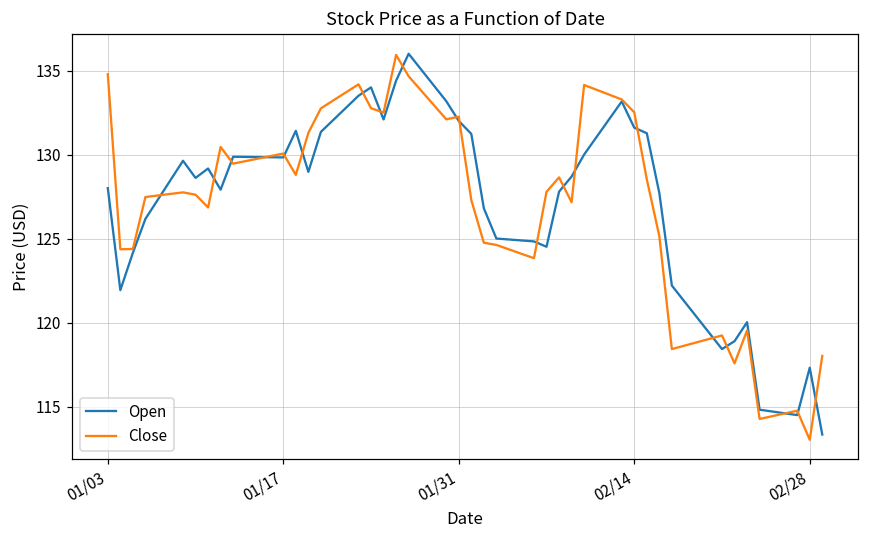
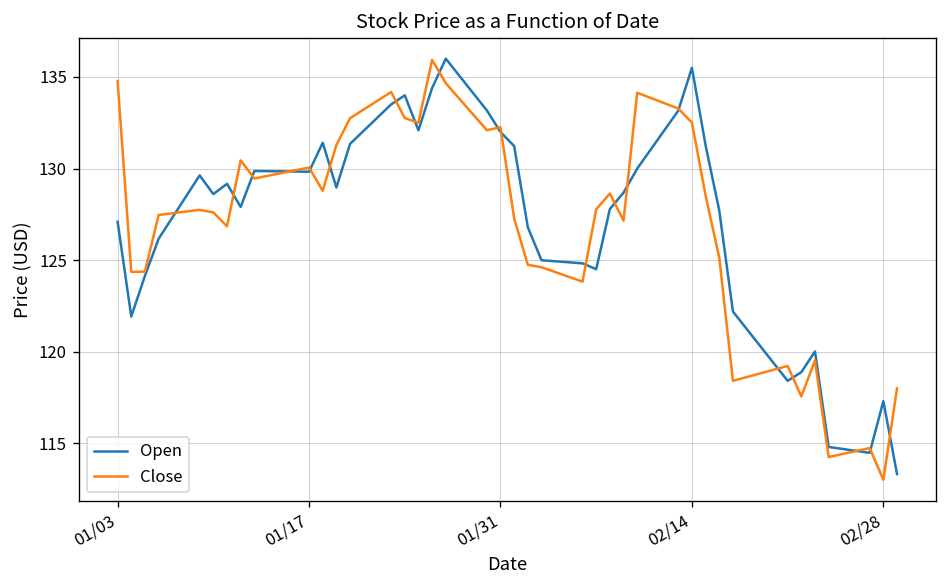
  {
    "Open": {
-     "01/03": 128.0,
+     "01/03": 127.1,
      "01/17": 129.8,
      "01/31": 132.0,
-     "02/14": 131.6,
+     "02/14": 135.5,
      "02/28": 117.3
    },
    "Close": {
      "01/03": 134.8,
      "01/17": 130.1,
      "01/31": 132.3,
      "02/14": 132.5,
      "02/28": 113.0
    }
  }
